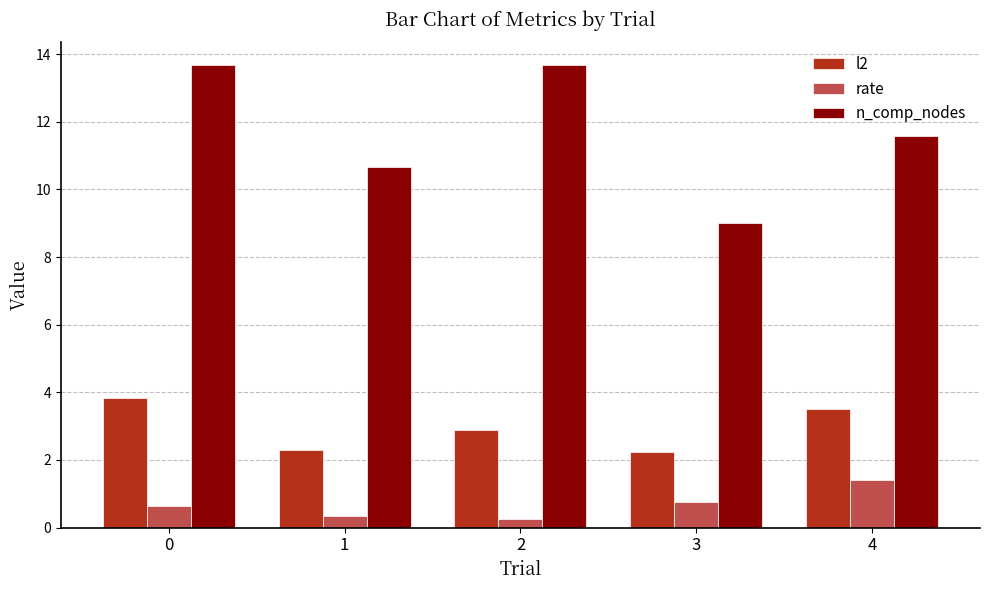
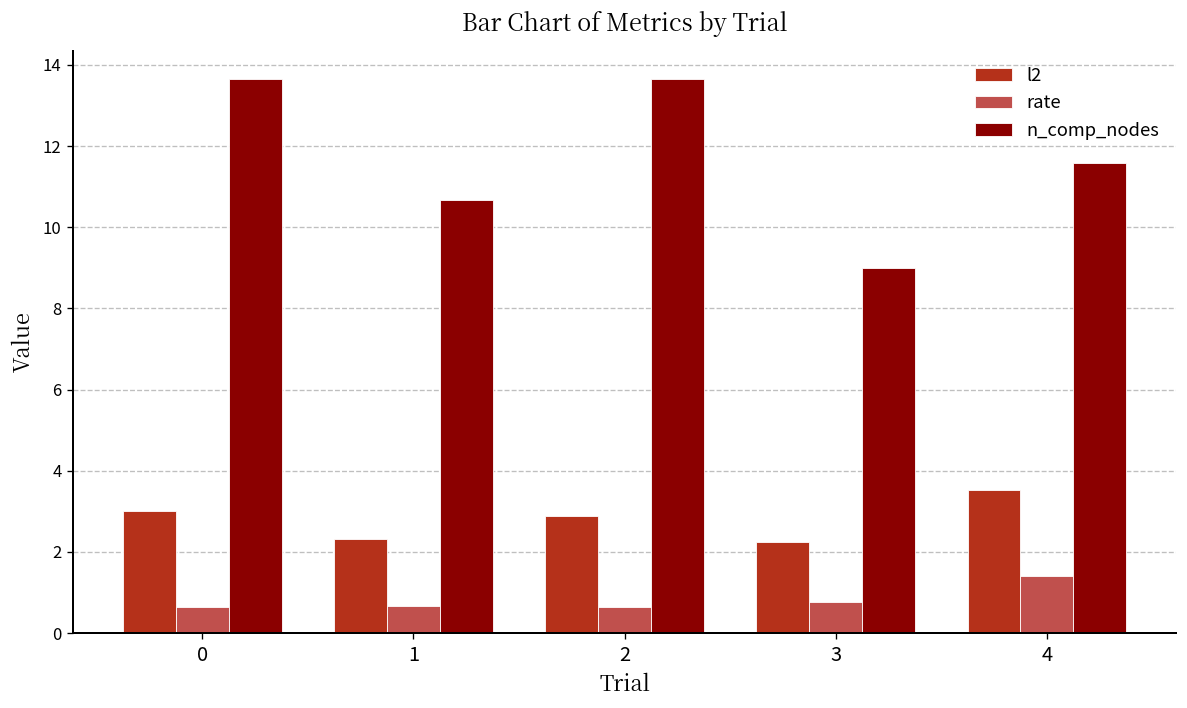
  {
    "l2": {
-     "0": 3.8,
+     "0": 3.0,
      "1": 2.3,
      "2": 2.9,
      "3": 2.2,
      "4": 3.5
    },
    "rate": {
      "0": 0.7,
-     "1": 0.3,
-     "2": 0.2,
+     "1": 0.7,
+     "2": 0.7,
      "3": 0.8,
      "4": 1.4
    },
    "n_comp_nodes": {
      "0": 13.7,
      "1": 10.7,
      "2": 13.7,
      "3": 9.0,
      "4": 11.6
    }
  }
